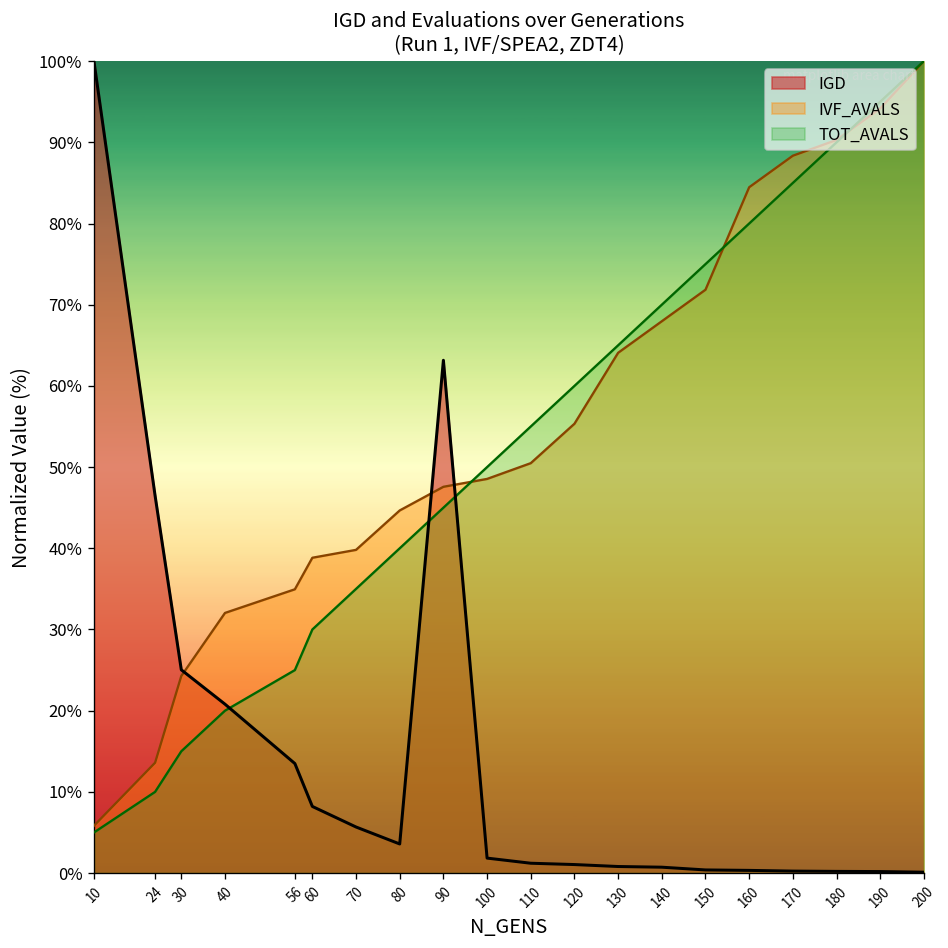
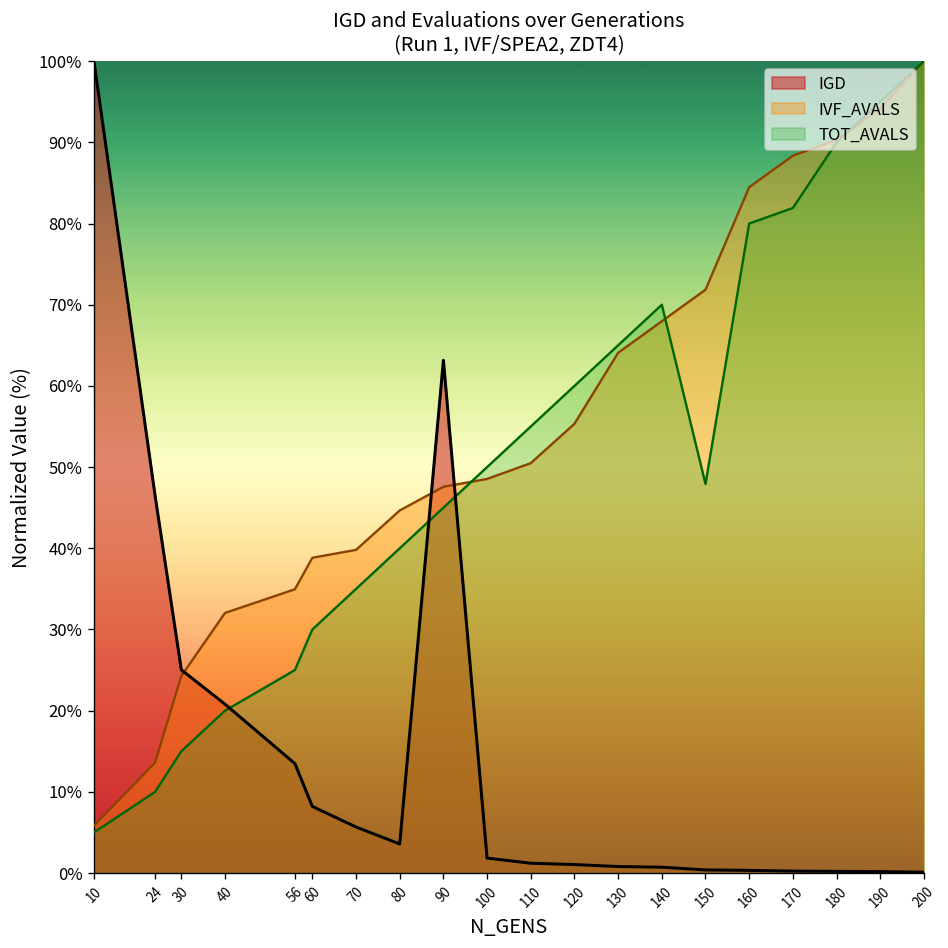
  {
    "IGD": {
      "10": "100%",
      "24": "46%",
      "30": "25%",
      "40": "21%",
      "56": "13%",
      "60": "8%",
      "70": "6%",
      "80": "4%",
      "90": "63%",
      "100": "2%",
      "110": "1%",
      "120": "1%",
      "130": "1%",
      "140": "1%",
      "150": "0%",
      "160": "0%",
      "170": "0%",
      "180": "0%",
      "190": "0%",
      "200": "0%"
    },
    "IVF_AVALS": {
      "10": "6%",
      "24": "14%",
      "30": "24%",
      "40": "32%",
      "56": "35%",
      "60": "39%",
      "70": "40%",
      "80": "45%",
      "90": "48%",
      "100": "49%",
      "110": "50%",
      "120": "55%",
      "130": "64%",
      "140": "68%",
      "150": "72%",
      "160": "84%",
      "170": "88%"
    },
    "TOT_AVALS": {
      "10": "5%",
      "24": "10%",
      "30": "15%",
      "40": "20%",
      "56": "25%",
      "60": "30%",
      "70": "35%",
      "80": "40%",
      "90": "45%",
      "100": "50%",
      "110": "55%",
      "120": "60%",
      "130": "65%",
      "140": "70%",
-     "150": "75%",
+     "150": "48%",
      "160": "80%",
-     "170": "85%"
+     "170": "82%"
    }
  }
